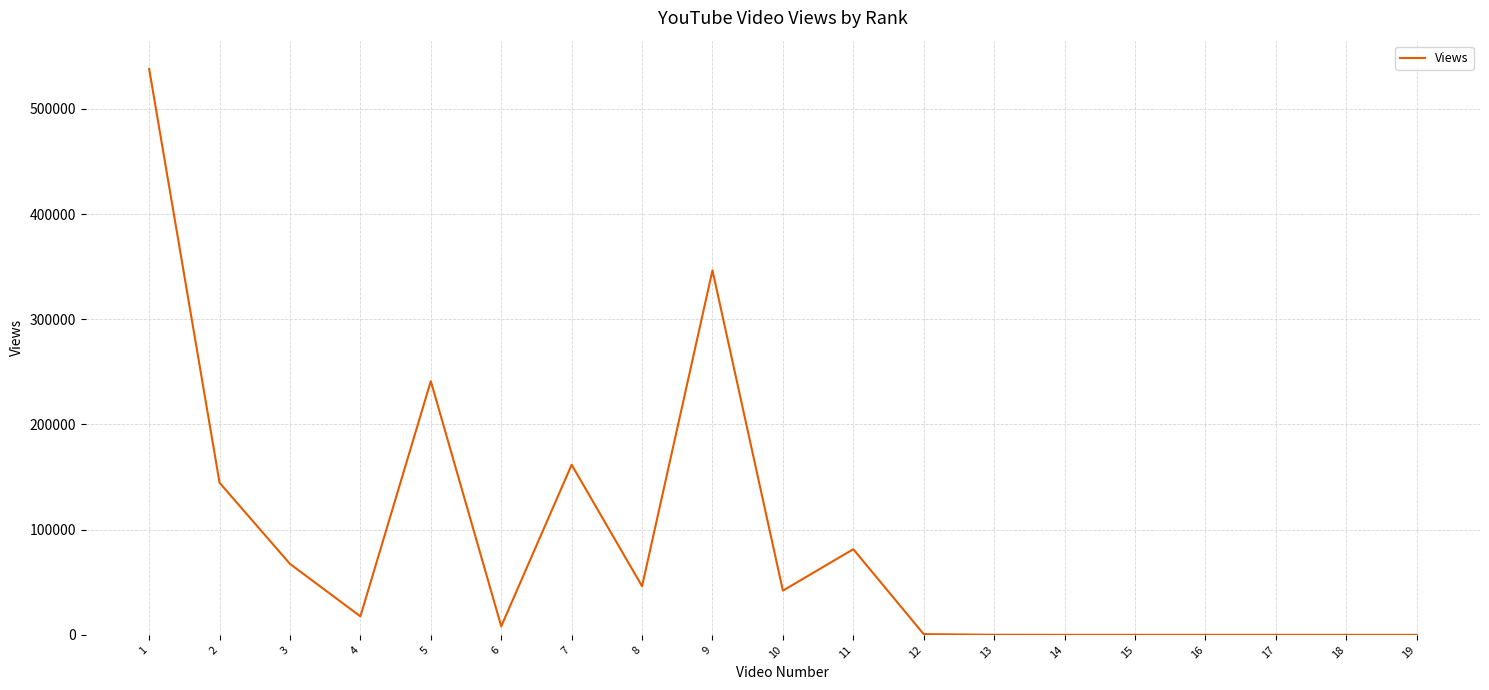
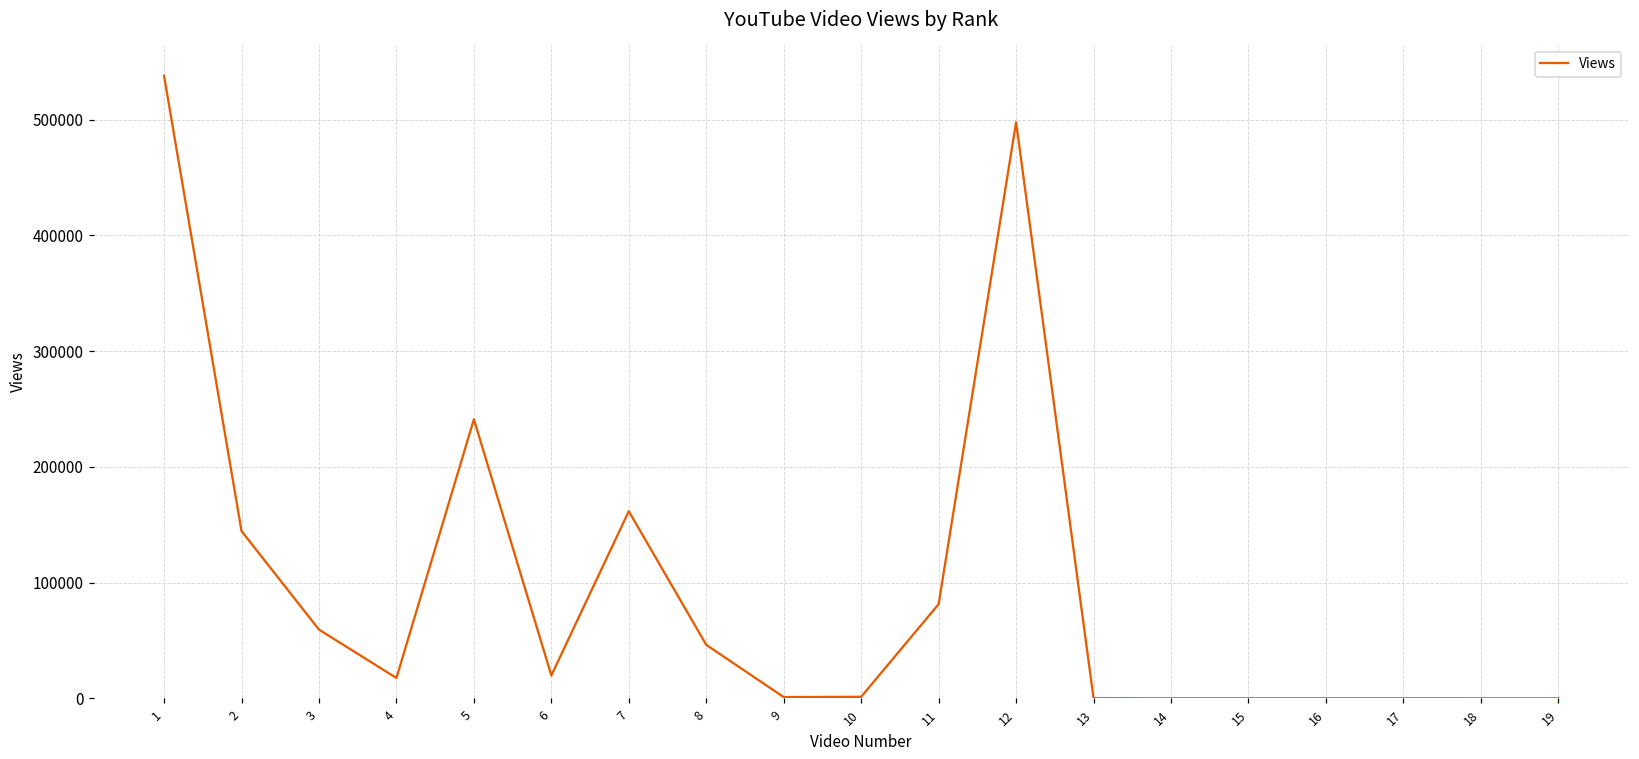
  {
    "1": 538000,
    "2": 145000,
-   "3": 67000,
+   "3": 59000,
    "4": 18000,
    "5": 241000,
-   "6": 8000,
+   "6": 20000,
    "7": 162000,
    "8": 46000,
-   "9": 346000,
-   "10": 42000,
+   "9": 1000,
+   "10": 1000,
    "11": 81000,
-   "12": 1000,
+   "12": 498000,
    "13": 0,
    "14": 0,
    "15": 0,
    "16": 0,
    "17": 0,
    "18": 0,
    "19": 0
  }
